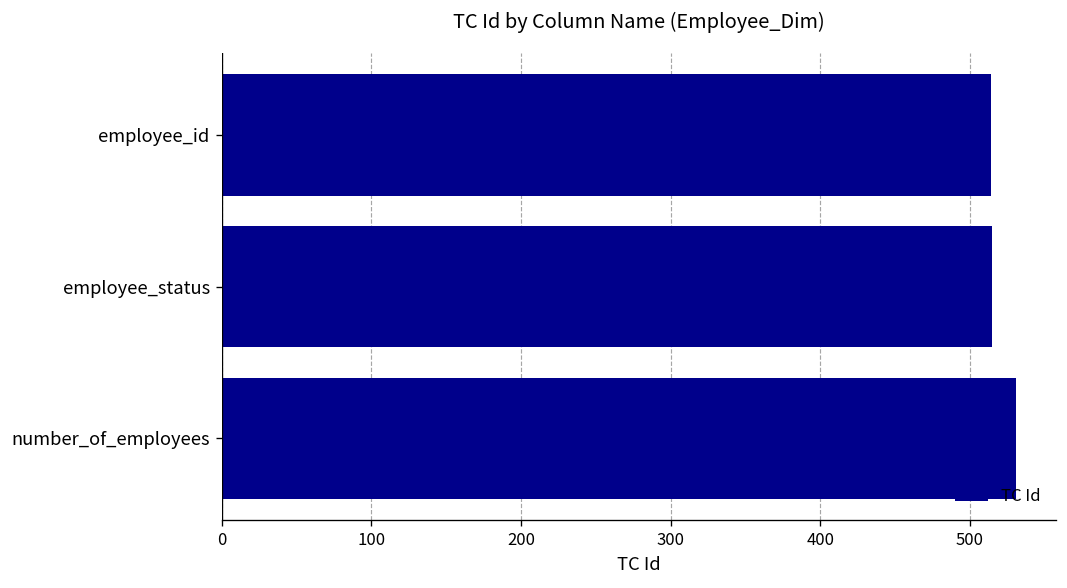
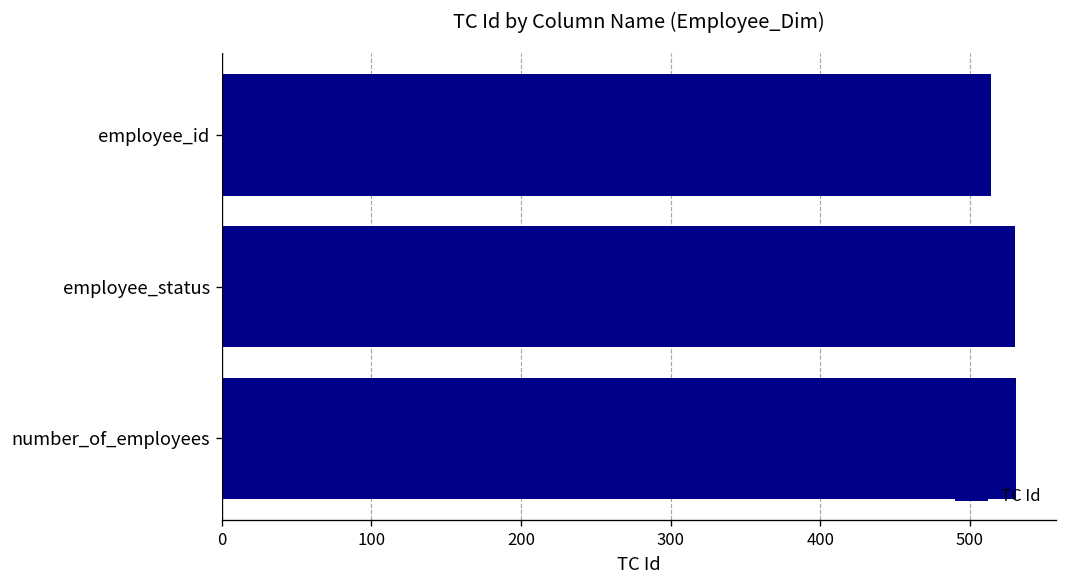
  {
    "employee_id": 514,
-   "employee_status": 515,
+   "employee_status": 530,
    "number_of_employees": 531
  }
